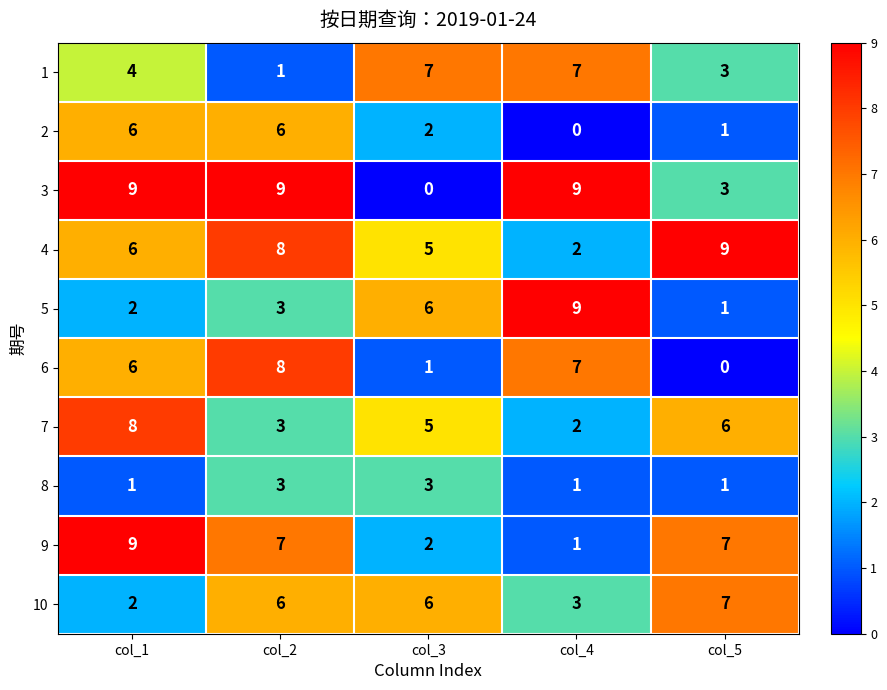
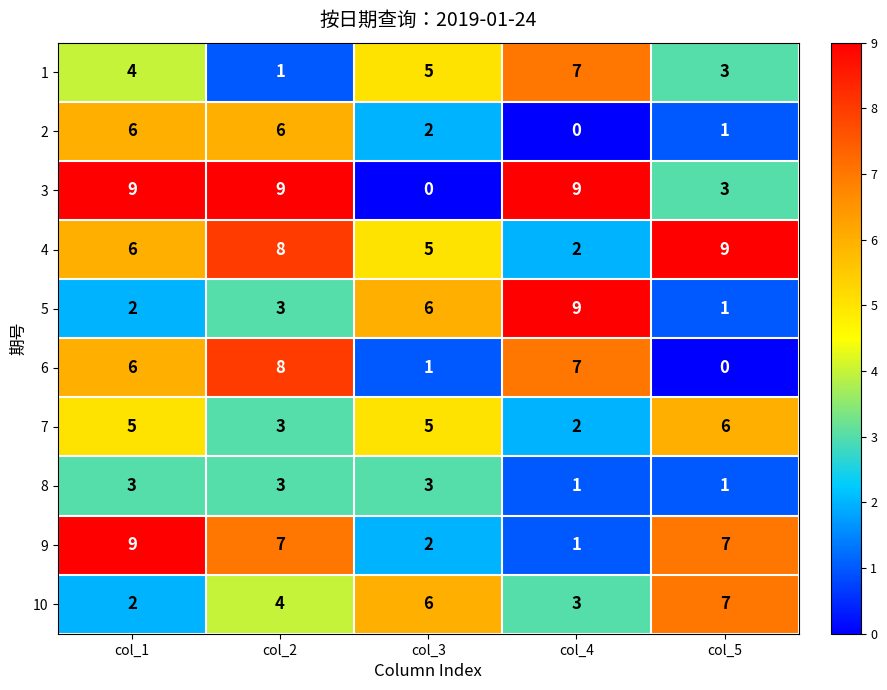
  {
    "1": {
      "col_1": 4,
      "col_2": 1,
-     "col_3": 7,
+     "col_3": 5,
      "col_4": 7,
      "col_5": 3
    },
    "2": {
      "col_1": 6,
      "col_2": 6,
      "col_3": 2,
      "col_4": 0,
      "col_5": 1
    },
    "3": {
      "col_1": 9,
      "col_2": 9,
      "col_3": 0,
      "col_4": 9,
      "col_5": 3
    },
    "4": {
      "col_1": 6,
      "col_2": 8,
      "col_3": 5,
      "col_4": 2,
      "col_5": 9
    },
    "5": {
      "col_1": 2,
      "col_2": 3,
      "col_3": 6,
      "col_4": 9,
      "col_5": 1
    },
    "6": {
      "col_1": 6,
      "col_2": 8,
      "col_3": 1,
      "col_4": 7,
      "col_5": 0
    },
    "7": {
-     "col_1": 8,
+     "col_1": 5,
      "col_2": 3,
      "col_3": 5,
      "col_4": 2,
      "col_5": 6
    },
    "8": {
-     "col_1": 1,
+     "col_1": 3,
      "col_2": 3,
      "col_3": 3,
      "col_4": 1,
      "col_5": 1
    },
    "9": {
      "col_1": 9,
      "col_2": 7,
      "col_3": 2,
      "col_4": 1,
      "col_5": 7
    },
    "10": {
      "col_1": 2,
-     "col_2": 6,
+     "col_2": 4,
      "col_3": 6,
      "col_4": 3,
      "col_5": 7
    }
  }
